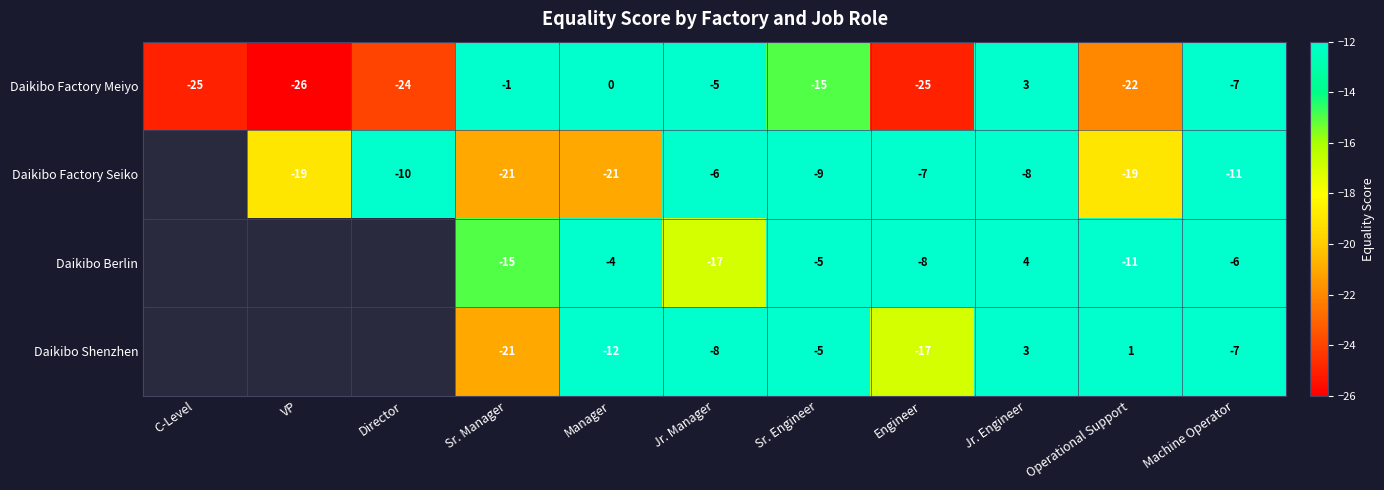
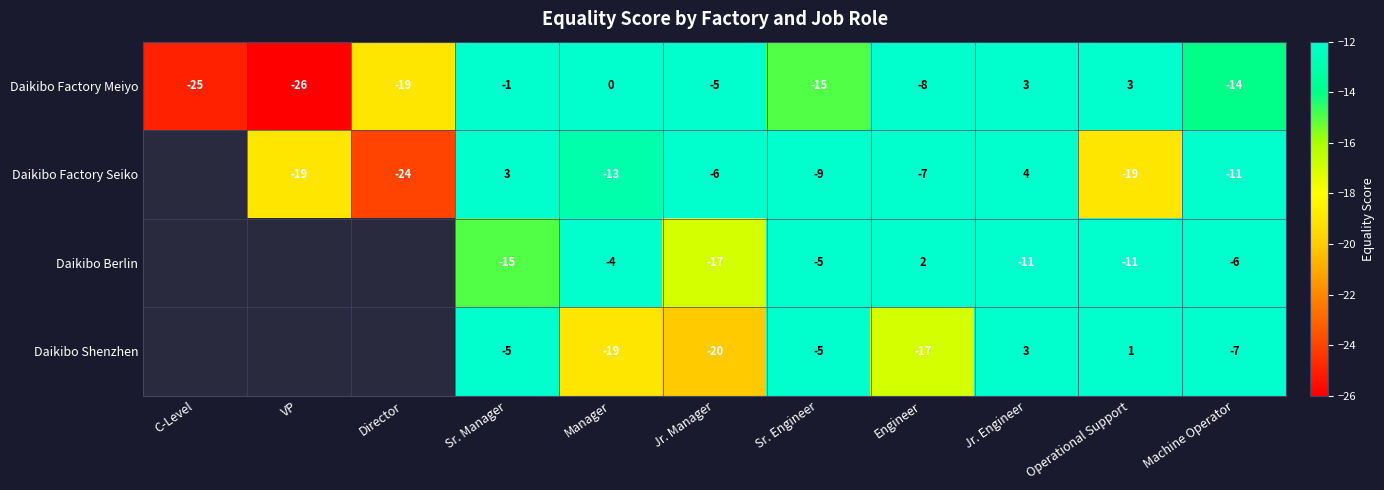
  {
    "Daikibo Factory Meiyo": {
      "C-Level": -25,
      "VP": -26,
-     "Director": -24,
+     "Director": -19,
      "Sr. Manager": -1,
      "Manager": 0,
      "Jr. Manager": -5,
      "Sr. Engineer": -15,
-     "Engineer": -25,
+     "Engineer": -8,
      "Jr. Engineer": 3,
-     "Operational Support": -22,
-     "Machine Operator": -7
+     "Operational Support": 3,
+     "Machine Operator": -14
    },
    "Daikibo Factory Seiko": {
      "VP": -19,
-     "Director": -10,
-     "Sr. Manager": -21,
-     "Manager": -21,
+     "Director": -24,
+     "Sr. Manager": 3,
+     "Manager": -13,
      "Jr. Manager": -6,
      "Sr. Engineer": -9,
      "Engineer": -7,
-     "Jr. Engineer": -8,
+     "Jr. Engineer": 4,
      "Operational Support": -19,
      "Machine Operator": -11
    },
    "Daikibo Berlin": {
      "Sr. Manager": -15,
      "Manager": -4,
      "Jr. Manager": -17,
      "Sr. Engineer": -5,
-     "Engineer": -8,
-     "Jr. Engineer": 4,
+     "Engineer": 2,
+     "Jr. Engineer": -11,
      "Operational Support": -11,
      "Machine Operator": -6
    },
    "Daikibo Shenzhen": {
-     "Sr. Manager": -21,
-     "Manager": -12,
-     "Jr. Manager": -8,
+     "Sr. Manager": -5,
+     "Manager": -19,
+     "Jr. Manager": -20,
      "Sr. Engineer": -5,
      "Engineer": -17,
      "Jr. Engineer": 3,
      "Operational Support": 1,
      "Machine Operator": -7
    }
  }
